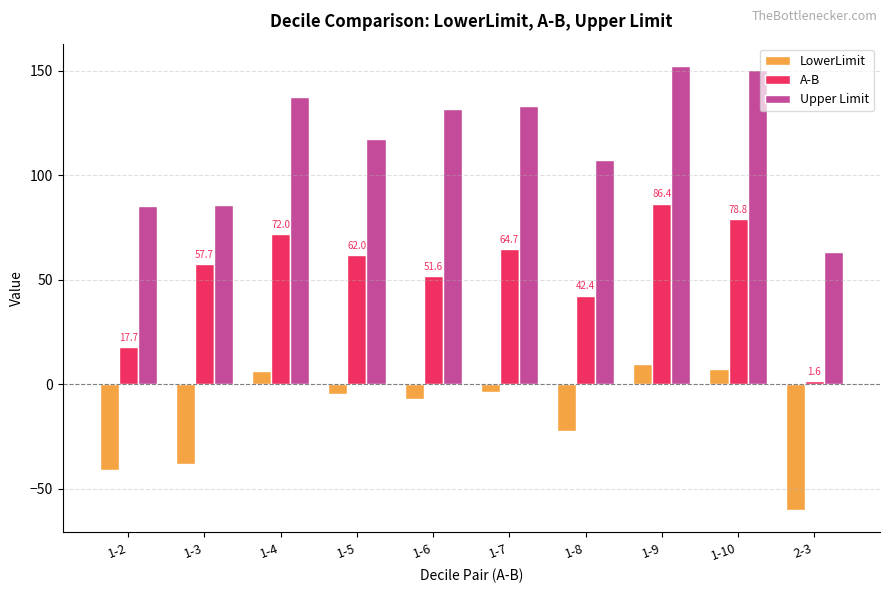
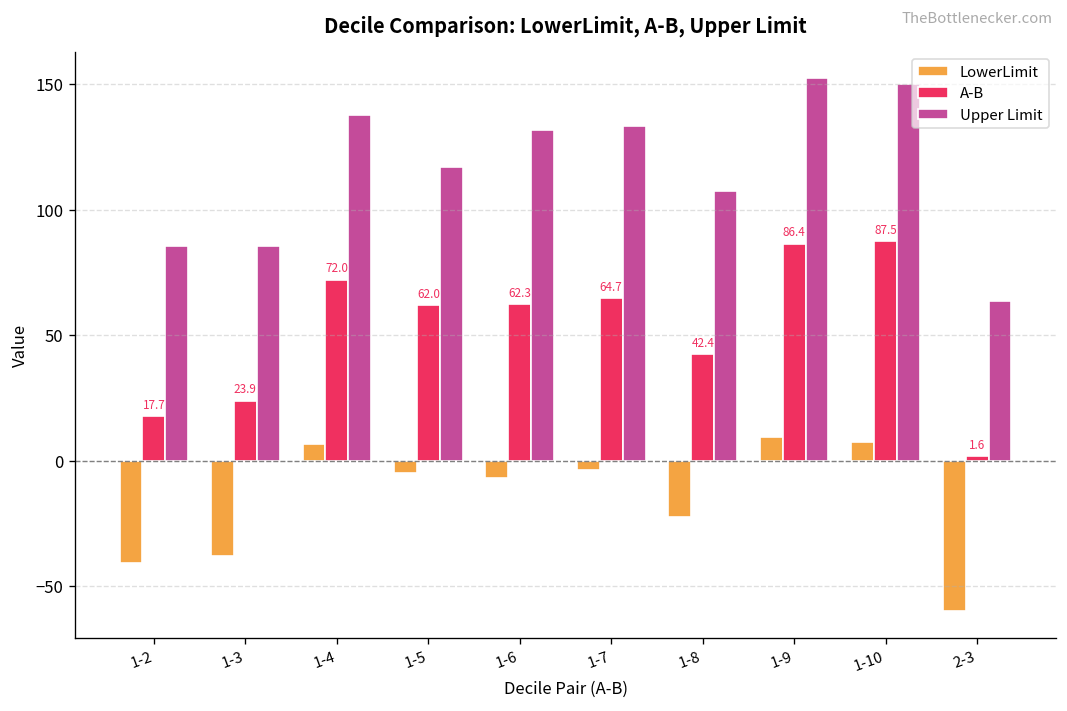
  {
    "LowerLimit": {
      "1-2": -41,
      "1-3": -38,
      "1-4": 7,
      "1-5": -5,
      "1-6": -7,
      "1-7": -4,
      "1-8": -22,
      "1-9": 10,
      "1-10": 7,
      "2-3": -60
    },
    "A-B": {
      "1-2": 17.7,
-     "1-3": 57.7,
+     "1-3": 23.9,
      "1-4": 72.0,
      "1-5": 62.0,
-     "1-6": 51.6,
+     "1-6": 62.3,
      "1-7": 64.7,
      "1-8": 42.4,
      "1-9": 86.4,
-     "1-10": 78.8,
+     "1-10": 87.5,
      "2-3": 1.6
    },
    "Upper Limit": {
      "1-2": 85,
      "1-3": 86,
      "1-4": 138,
      "1-5": 117,
      "1-6": 132,
      "1-7": 133,
      "1-8": 107,
      "1-9": 152,
      "1-10": 150,
      "2-3": 63
    }
  }
